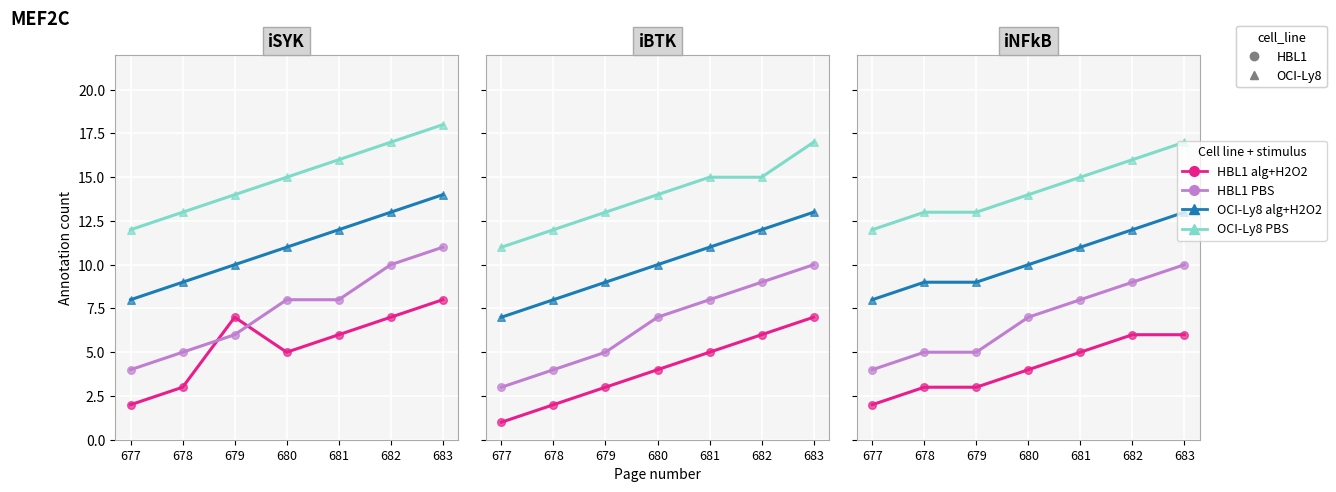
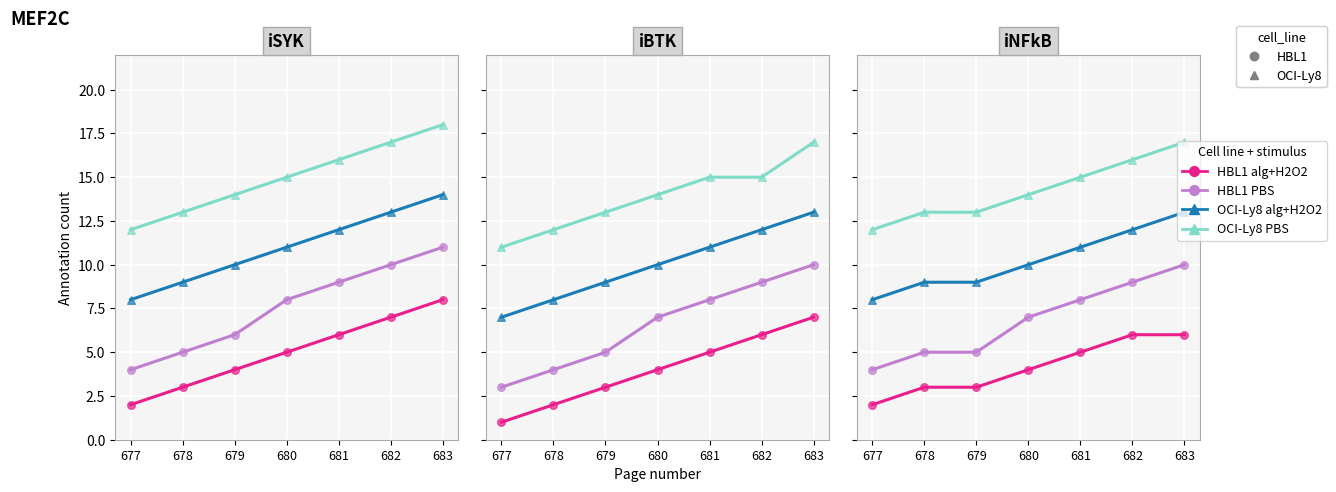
  {
    "iSYK": {
      "HBL1 alg+H2O2": {
        "677": 2,
        "678": 3,
-       "679": 7,
+       "679": 4,
        "680": 5,
        "681": 6,
        "682": 7,
        "683": 8
      },
      "HBL1 PBS": {
        "677": 4,
        "678": 5,
        "679": 6,
        "680": 8,
-       "681": 8,
+       "681": 9,
        "682": 10,
        "683": 11
      },
      "OCI-Ly8 alg+H2O2": {
        "677": 8,
        "678": 9,
        "679": 10,
        "680": 11,
        "681": 12,
        "682": 13,
        "683": 14
      },
      "OCI-Ly8 PBS": {
        "677": 12,
        "678": 13,
        "679": 14,
        "680": 15,
        "681": 16,
        "682": 17,
        "683": 18
      }
    }
  }
